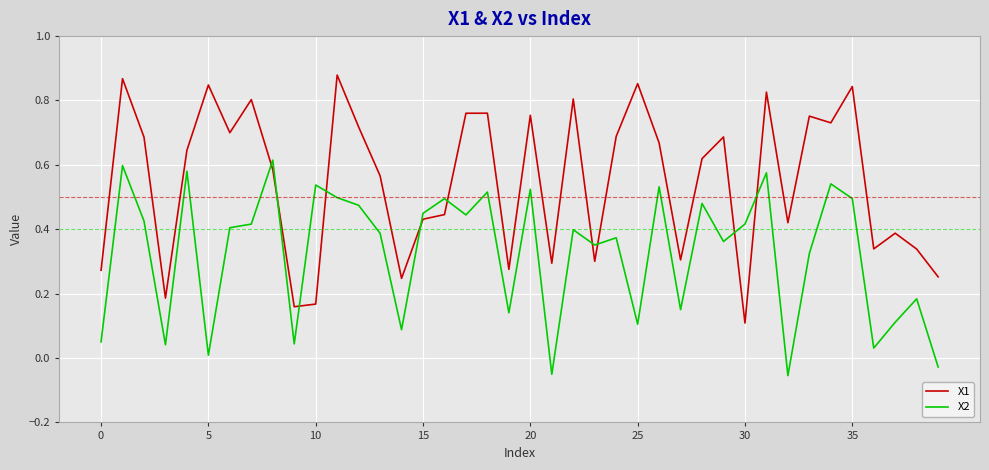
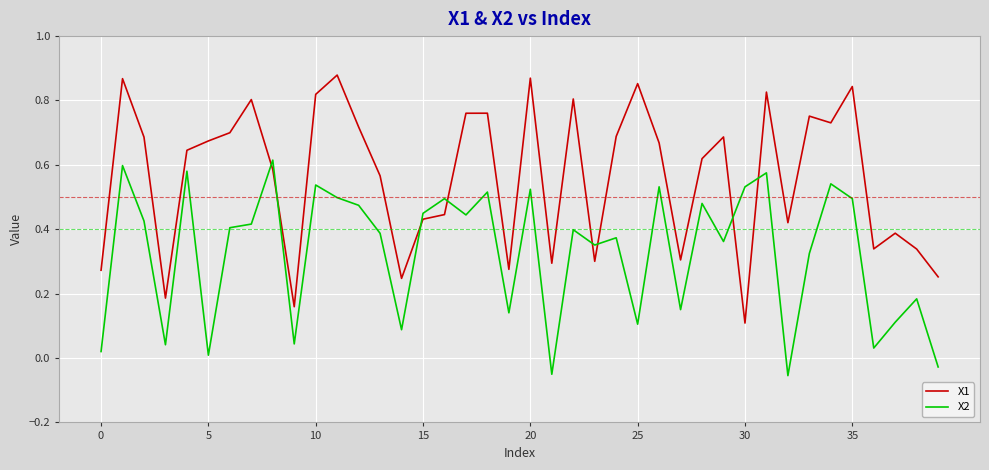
  {
    "X1": {
      "0": 0.27,
-     "5": 0.85,
-     "10": 0.17,
+     "5": 0.67,
+     "10": 0.82,
      "15": 0.43,
-     "20": 0.75,
+     "20": 0.87,
      "25": 0.85,
      "30": 0.11,
      "35": 0.84
    },
    "X2": {
-     "0": 0.05,
+     "0": 0.02,
      "5": 0.01,
      "10": 0.54,
      "15": 0.45,
      "20": 0.52,
      "25": 0.11,
-     "30": 0.42,
+     "30": 0.53,
      "35": 0.50
    }
  }
